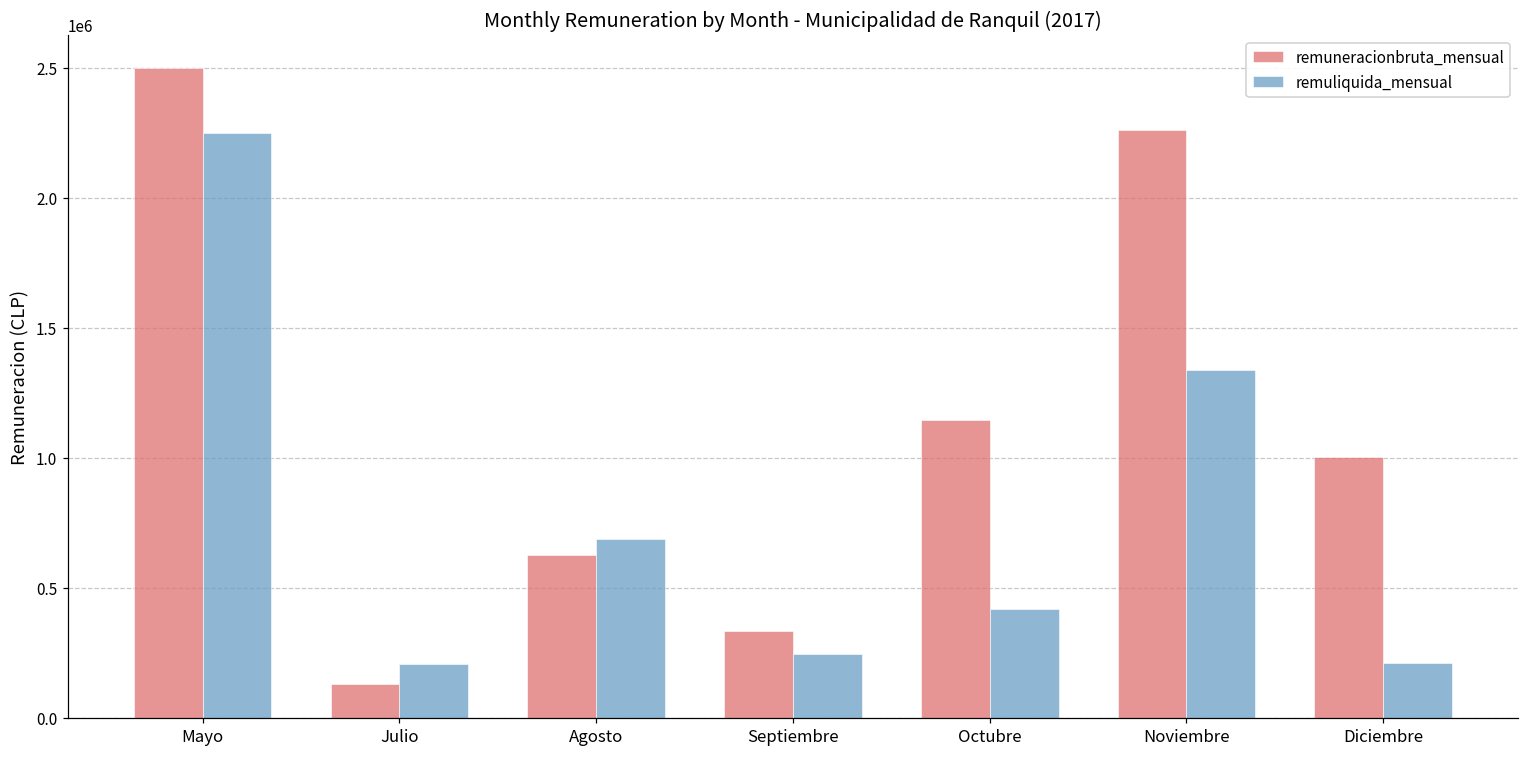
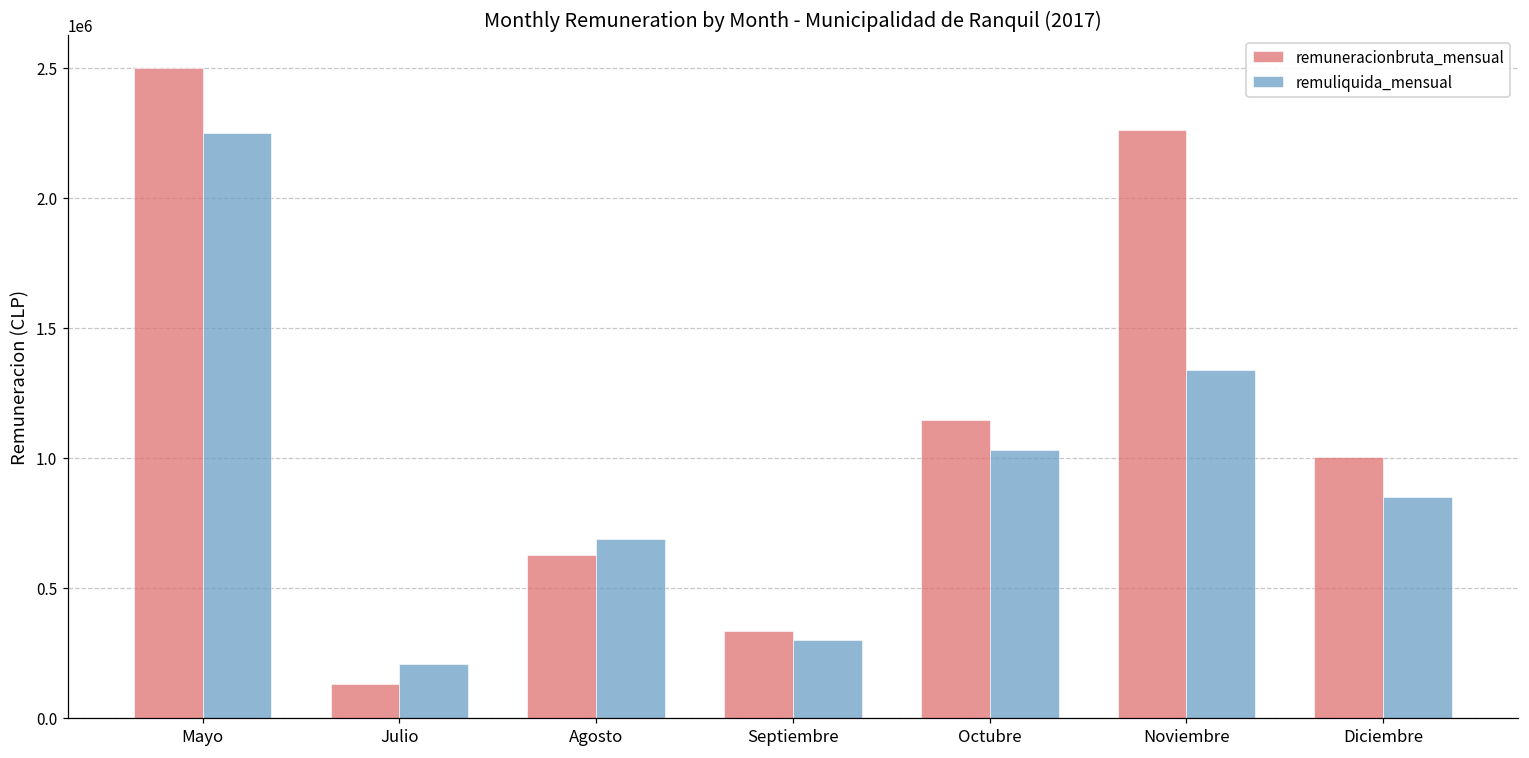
  {
    "remuneracionbruta_mensual": {
      "Mayo": 2500000,
      "Julio": 130000,
      "Agosto": 630000,
      "Septiembre": 330000,
      "Octubre": 1140000,
      "Noviembre": 2260000,
      "Diciembre": 1000000
    },
    "remuliquida_mensual": {
      "Mayo": 2250000,
      "Julio": 210000,
      "Agosto": 690000,
-     "Septiembre": 250000,
-     "Octubre": 420000,
+     "Septiembre": 300000,
+     "Octubre": 1030000,
      "Noviembre": 1340000,
-     "Diciembre": 210000
+     "Diciembre": 850000
    }
  }
